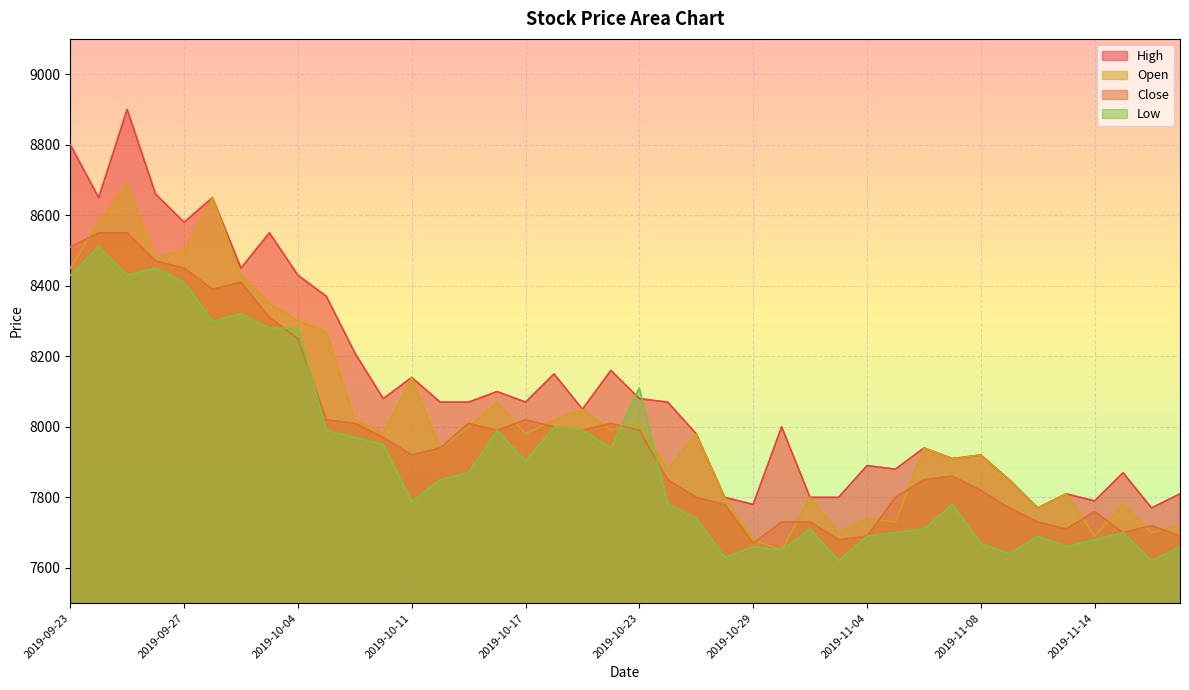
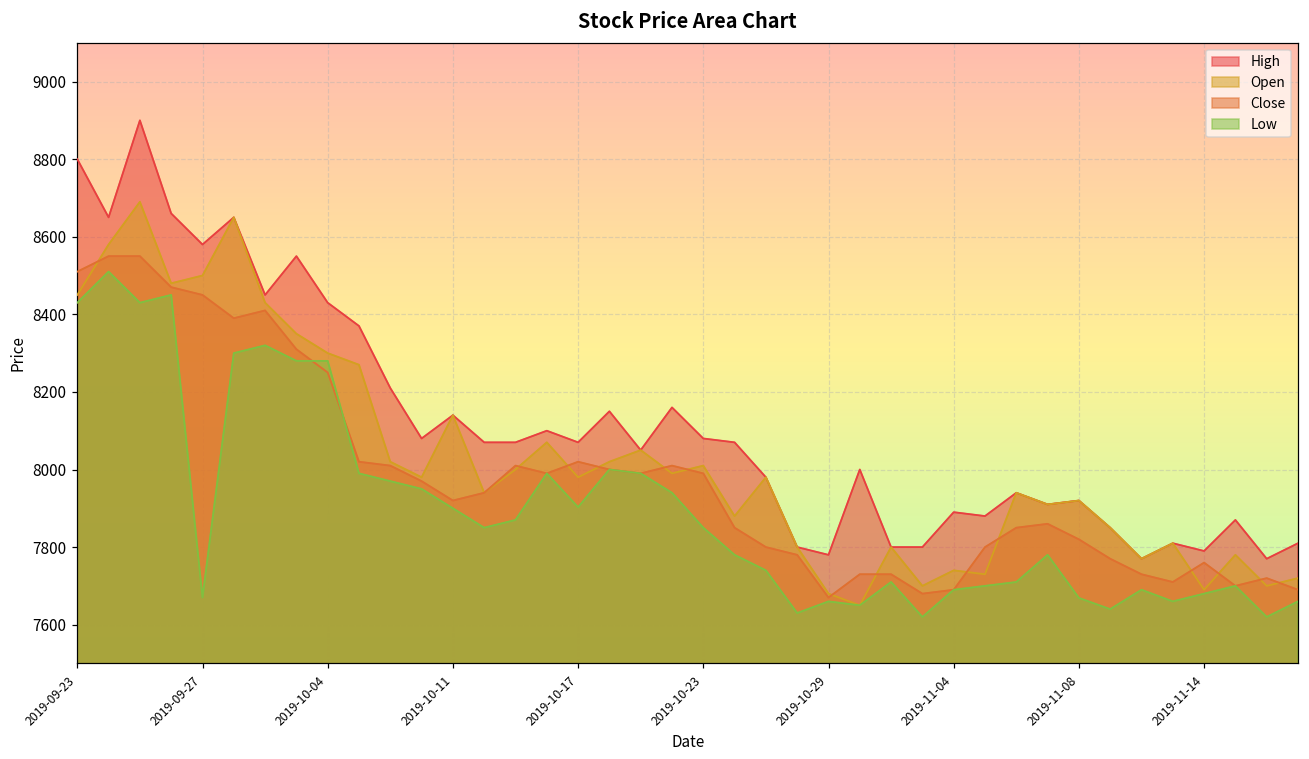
  {
    "Low": {
      "2019-09-23": 8430,
-     "2019-09-27": 8410,
+     "2019-09-27": 7670,
      "2019-10-04": 8280,
-     "2019-10-11": 7790,
+     "2019-10-11": 7900,
      "2019-10-17": 7900,
-     "2019-10-23": 8110,
+     "2019-10-23": 7850,
      "2019-10-29": 7660,
      "2019-11-08": 7670,
      "2019-11-14": 7680
    }
  }
